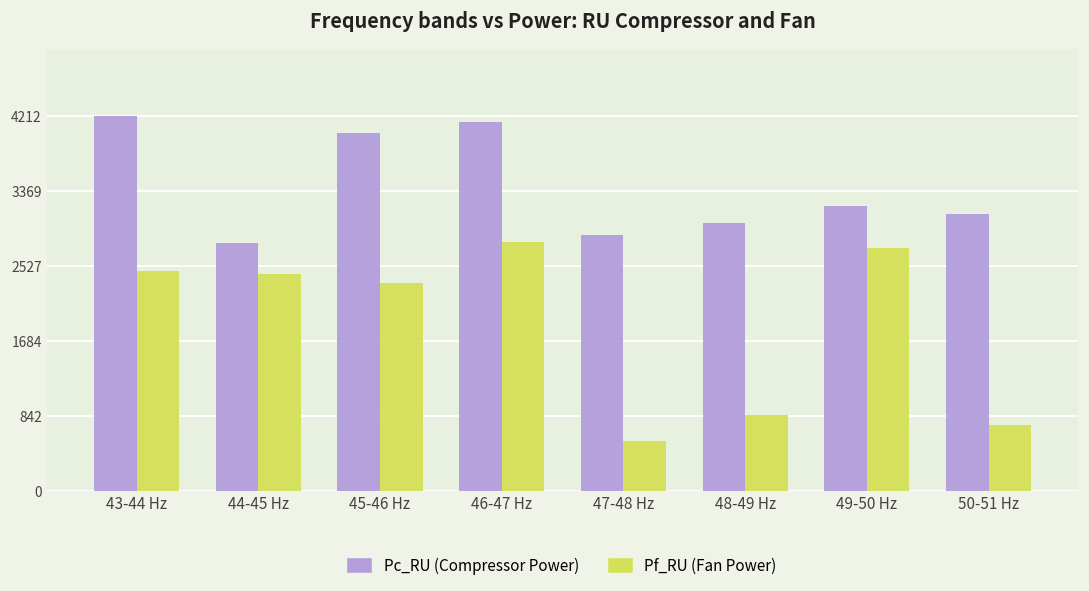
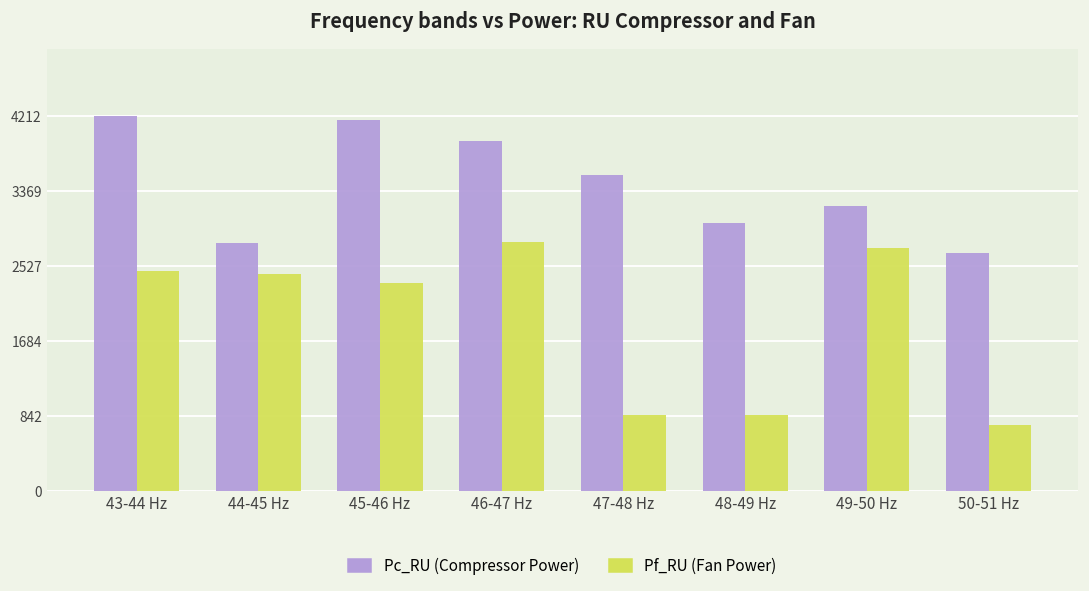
  {
    "Pc_RU (Compressor Power)": {
      "43-44 Hz": 4200,
      "44-45 Hz": 2800,
-     "45-46 Hz": 4000,
-     "46-47 Hz": 4100,
-     "47-48 Hz": 2900,
+     "45-46 Hz": 4200,
+     "46-47 Hz": 3900,
+     "47-48 Hz": 3600,
      "48-49 Hz": 3000,
      "49-50 Hz": 3200,
-     "50-51 Hz": 3100
+     "50-51 Hz": 2700
    },
    "Pf_RU (Fan Power)": {
      "43-44 Hz": 2500,
      "44-45 Hz": 2400,
      "45-46 Hz": 2300,
      "46-47 Hz": 2800,
-     "47-48 Hz": 600,
+     "47-48 Hz": 900,
      "48-49 Hz": 900,
      "49-50 Hz": 2700,
      "50-51 Hz": 700
    }
  }
